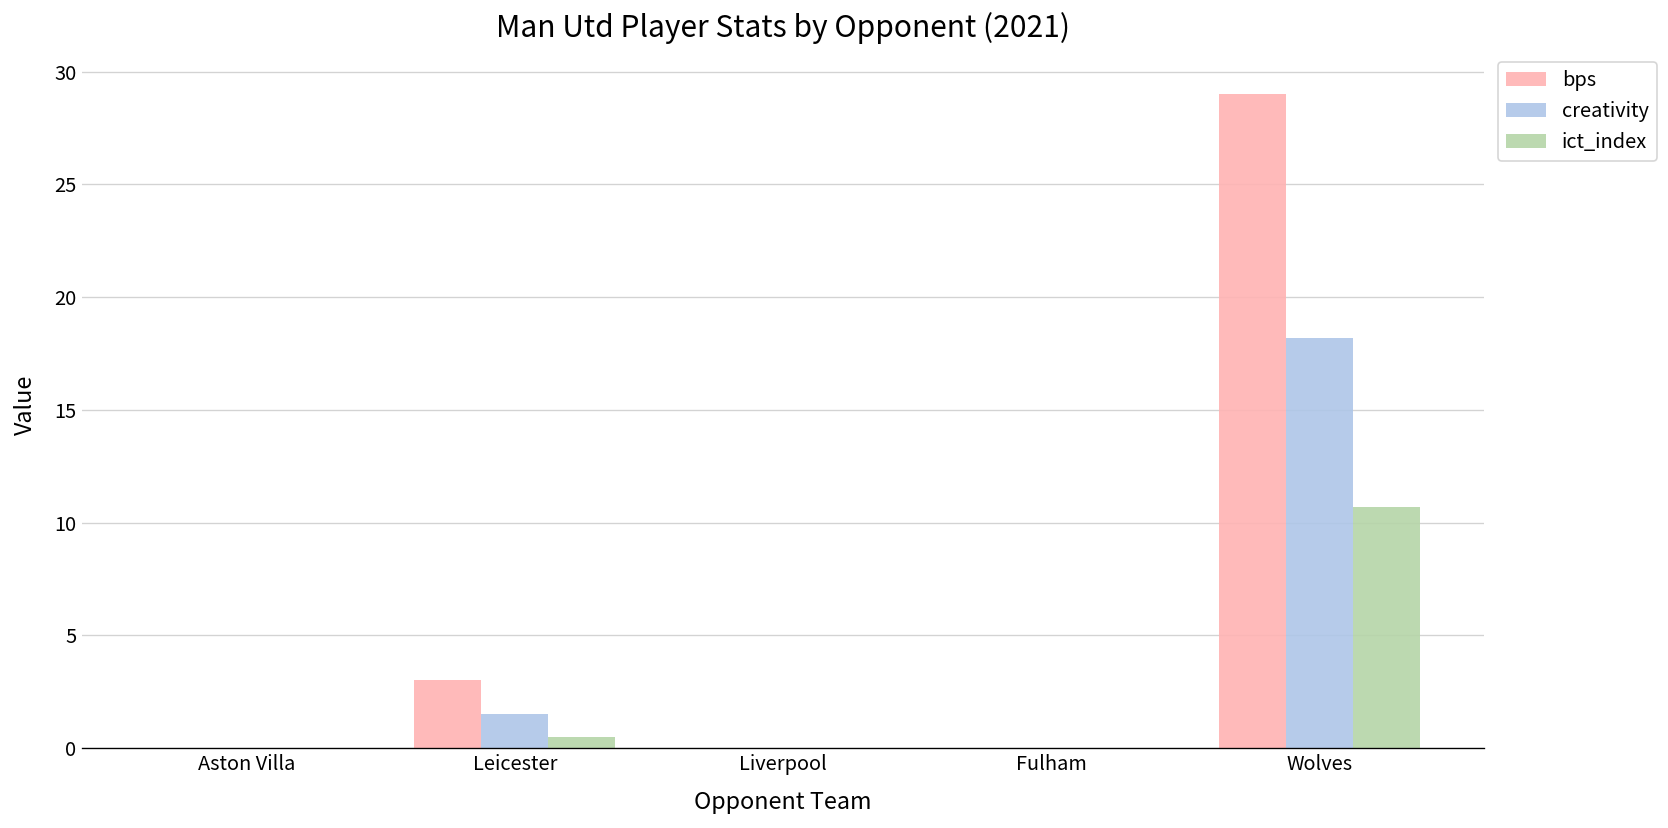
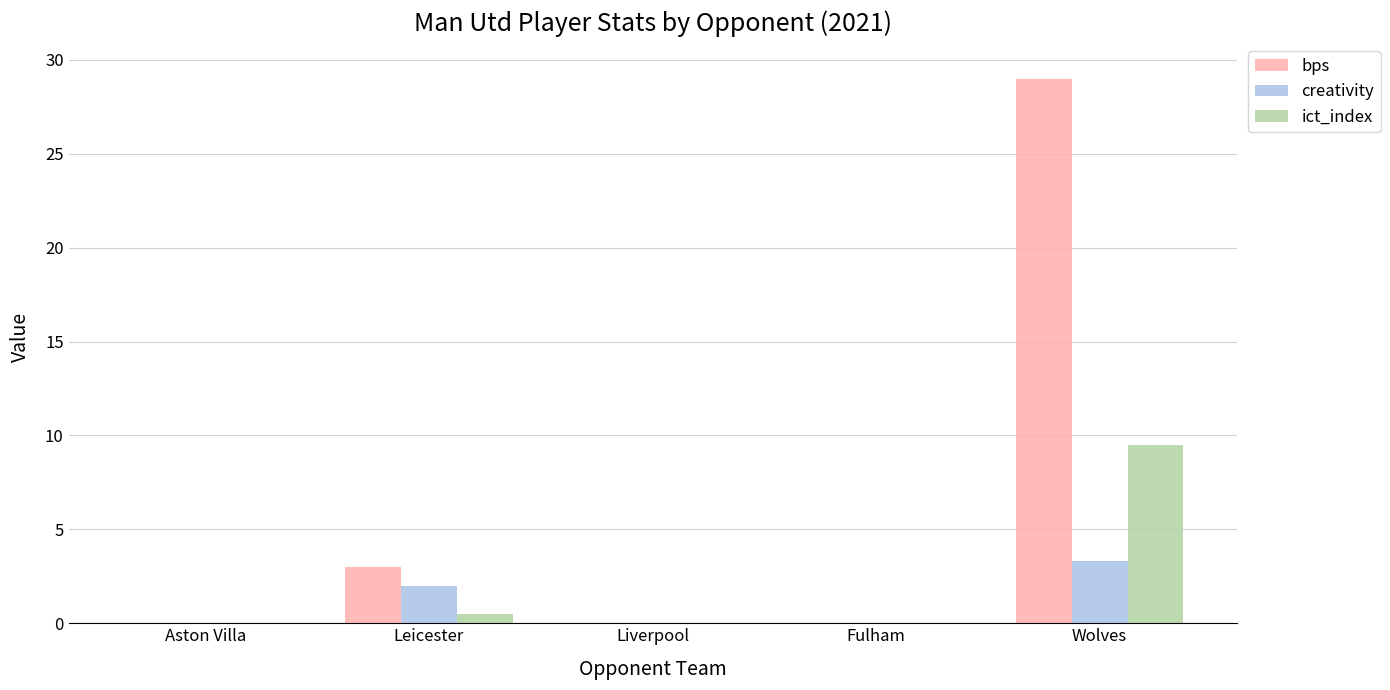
  {
    "bps": {
      "Aston Villa": 0.0,
      "Leicester": 3.0,
      "Liverpool": 0.0,
      "Fulham": 0.0,
      "Wolves": 29.0
    },
    "creativity": {
      "Aston Villa": 0.0,
-     "Leicester": 1.5,
+     "Leicester": 2.0,
      "Liverpool": 0.0,
      "Fulham": 0.0,
-     "Wolves": 18.2
+     "Wolves": 3.3
    },
    "ict_index": {
      "Aston Villa": 0.0,
      "Leicester": 0.5,
      "Liverpool": 0.0,
      "Fulham": 0.0,
-     "Wolves": 10.7
+     "Wolves": 9.5
    }
  }
